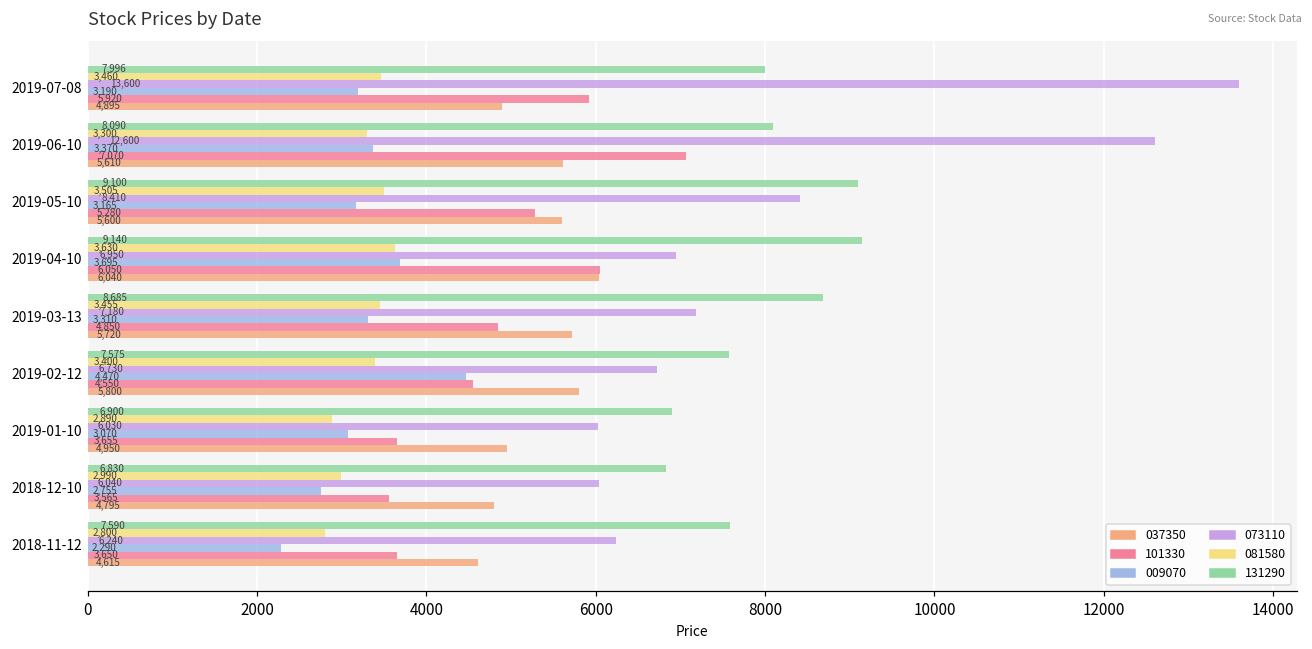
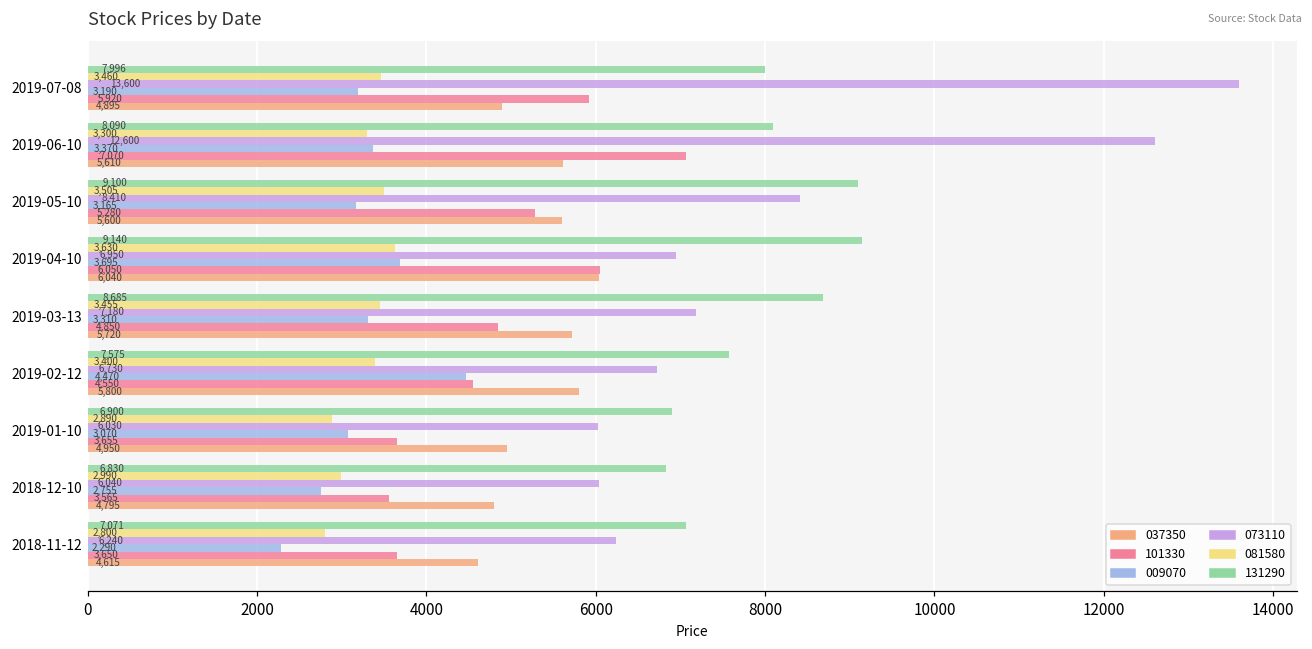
  {
    "131290": {
-     "2018-11-12": "7,590"
+     "2018-11-12": "7,071"
    }
  }
